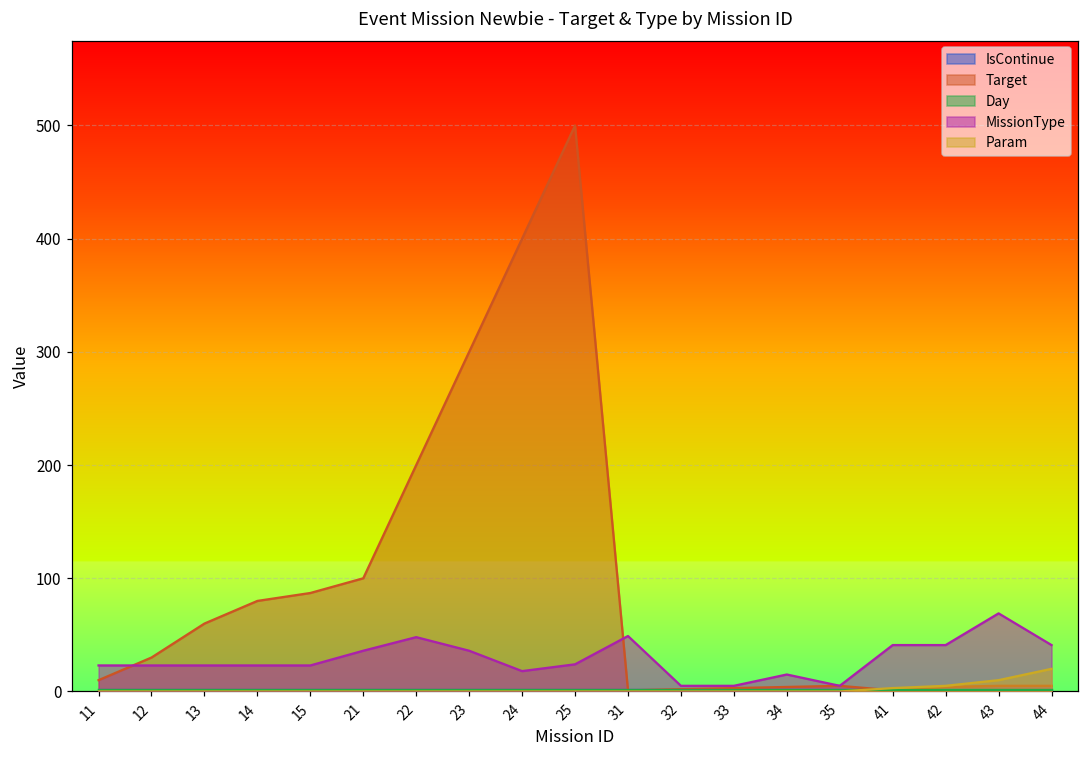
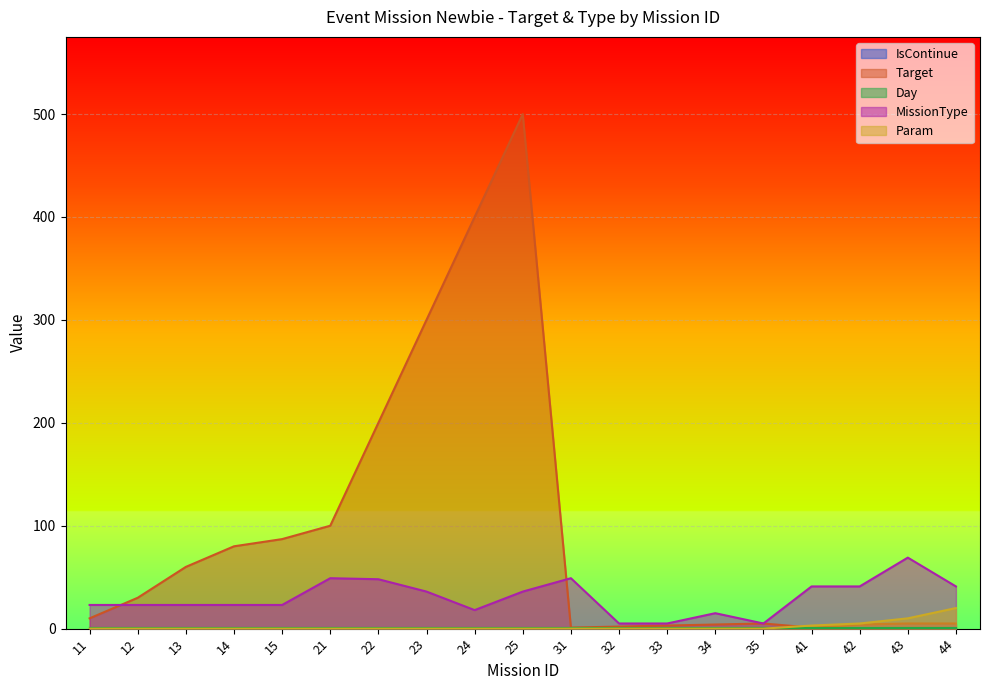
  {
    "Day": {
      "42": 1,
      "43": 1,
      "44": 1
    },
    "Target": {
      "11": 10,
      "12": 30,
      "13": 60,
      "14": 80,
      "15": 87,
      "21": 100,
      "22": 200,
      "23": 300,
      "24": 400,
      "25": 500,
      "34": 4,
      "43": 5,
      "44": 5
    },
    "MissionType": {
      "11": 23,
      "12": 23,
      "13": 23,
      "14": 23,
      "15": 23,
-     "21": 36,
+     "21": 49,
      "22": 48,
      "23": 36,
      "24": 18,
-     "25": 24,
+     "25": 36,
      "31": 49,
      "32": 5,
      "34": 15,
      "41": 41,
      "42": 41,
      "43": 69,
      "44": 41
    },
    "Param": {
      "43": 10,
      "44": 20
    }
  }
